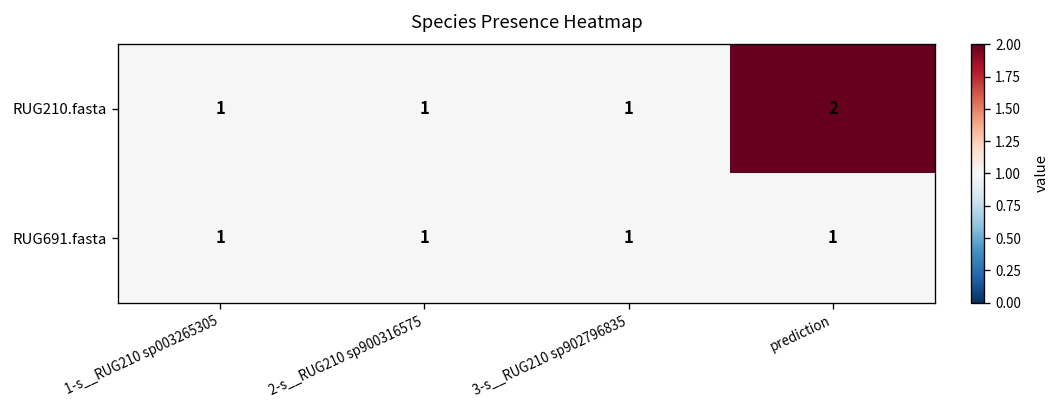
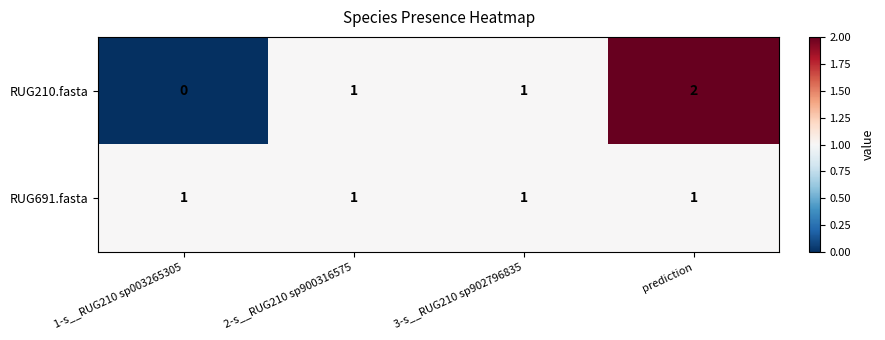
  {
    "RUG210.fasta": {
-     "1-s__RUG210 sp003265305": 1,
+     "1-s__RUG210 sp003265305": 0,
      "2-s__RUG210 sp900316575": 1,
      "3-s__RUG210 sp902796835": 1,
      "prediction": 2
    },
    "RUG691.fasta": {
      "1-s__RUG210 sp003265305": 1,
      "2-s__RUG210 sp900316575": 1,
      "3-s__RUG210 sp902796835": 1,
      "prediction": 1
    }
  }
